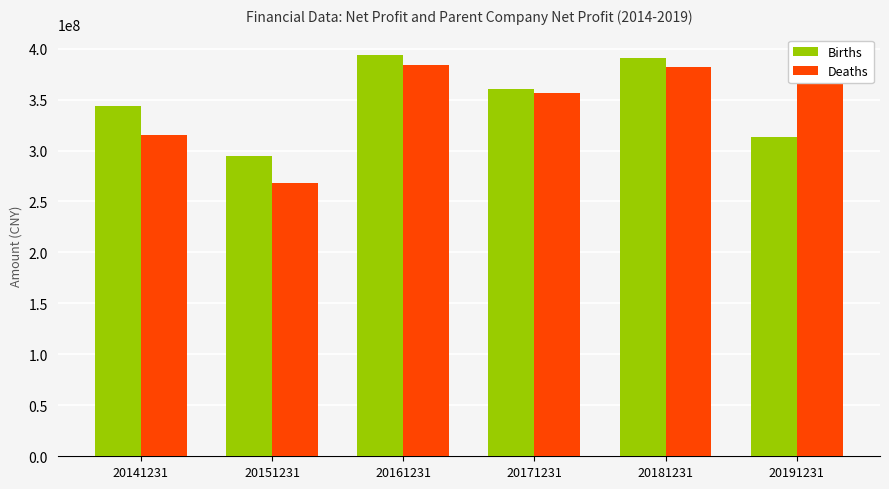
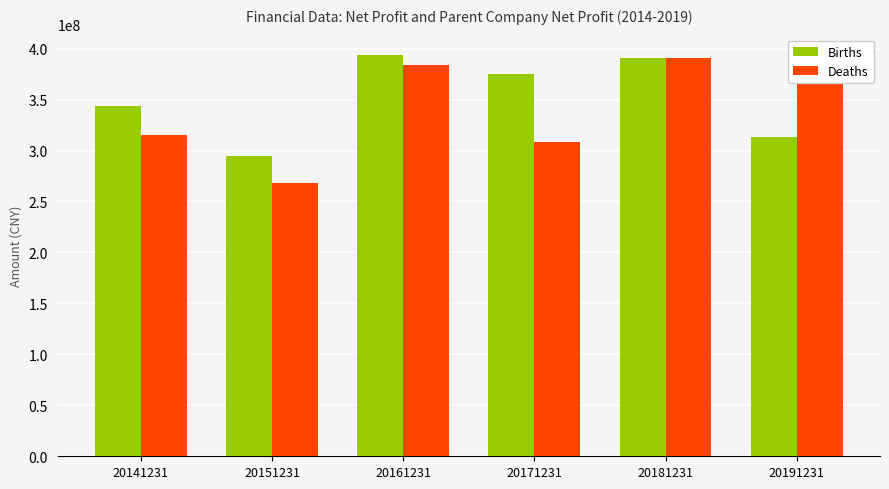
  {
    "Births": {
      "20141231": 344000000,
      "20151231": 294000000,
      "20161231": 394000000,
-     "20171231": 360000000,
+     "20171231": 375000000,
      "20181231": 390000000,
      "20191231": 313000000
    },
    "Deaths": {
      "20141231": 315000000,
      "20151231": 268000000,
      "20161231": 384000000,
-     "20171231": 356000000,
-     "20181231": 382000000
+     "20171231": 308000000,
+     "20181231": 391000000
    }
  }
